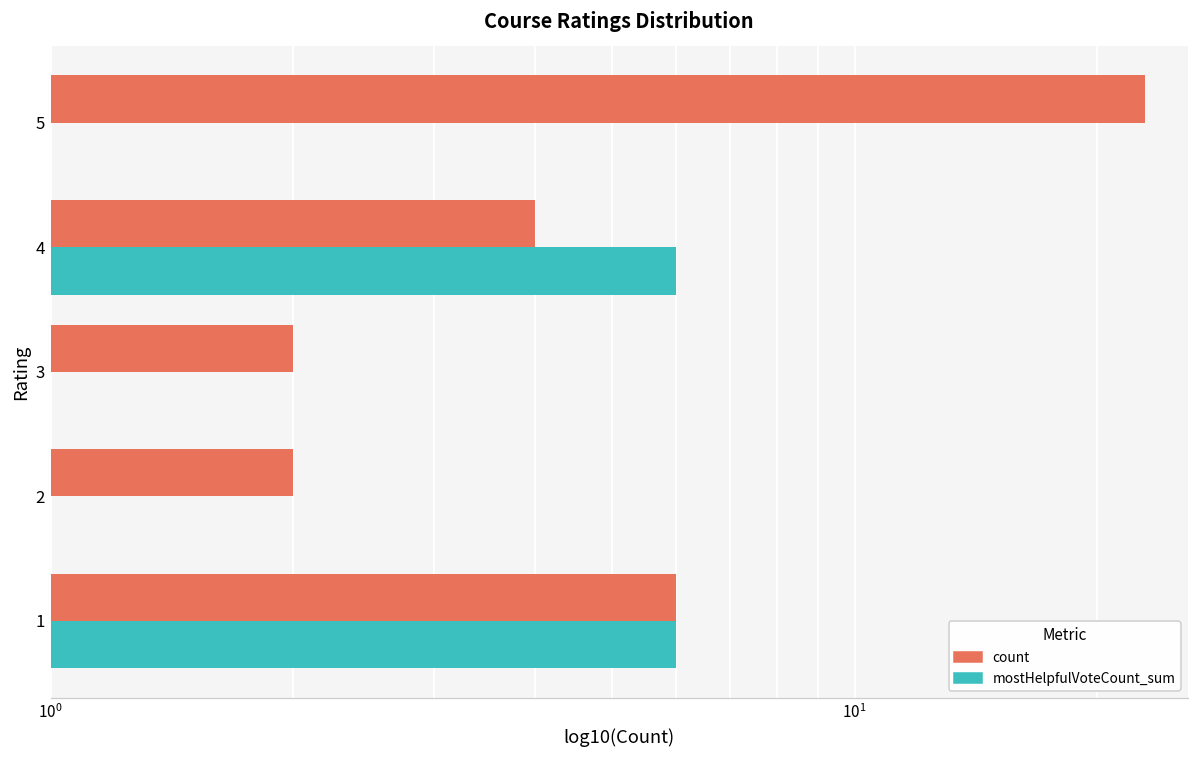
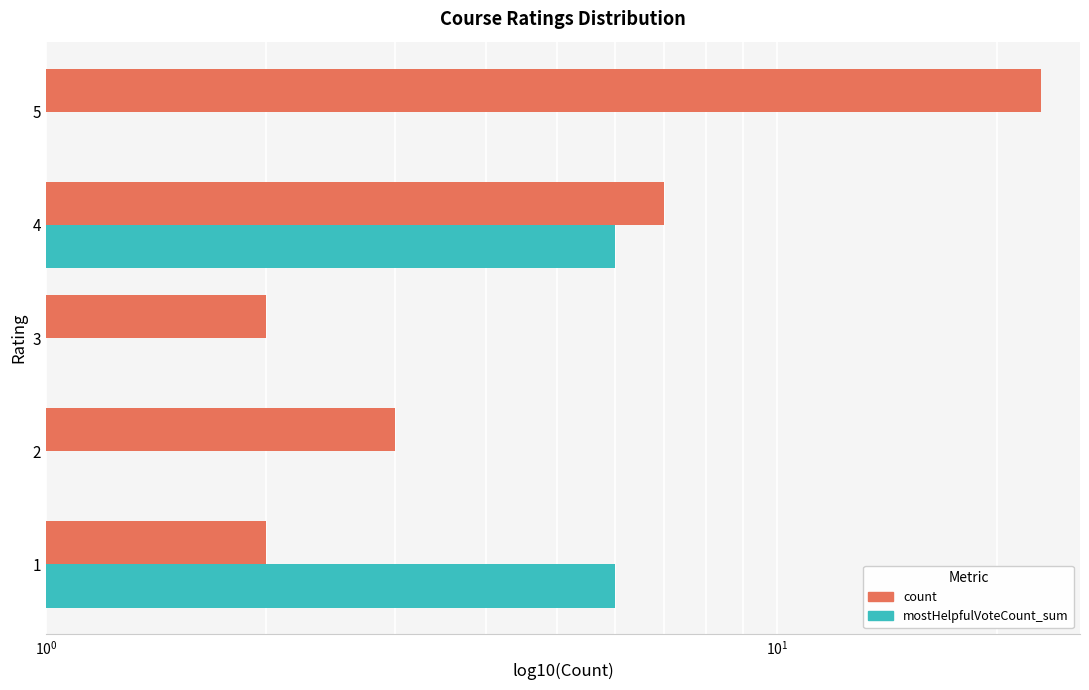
  {
    "count": {
      "5": 23,
-     "4": 4,
+     "4": 7,
      "3": 2,
-     "2": 2,
-     "1": 6
+     "2": 3,
+     "1": 2
    },
    "mostHelpfulVoteCount_sum": {
      "4": 6,
      "1": 6
    }
  }
